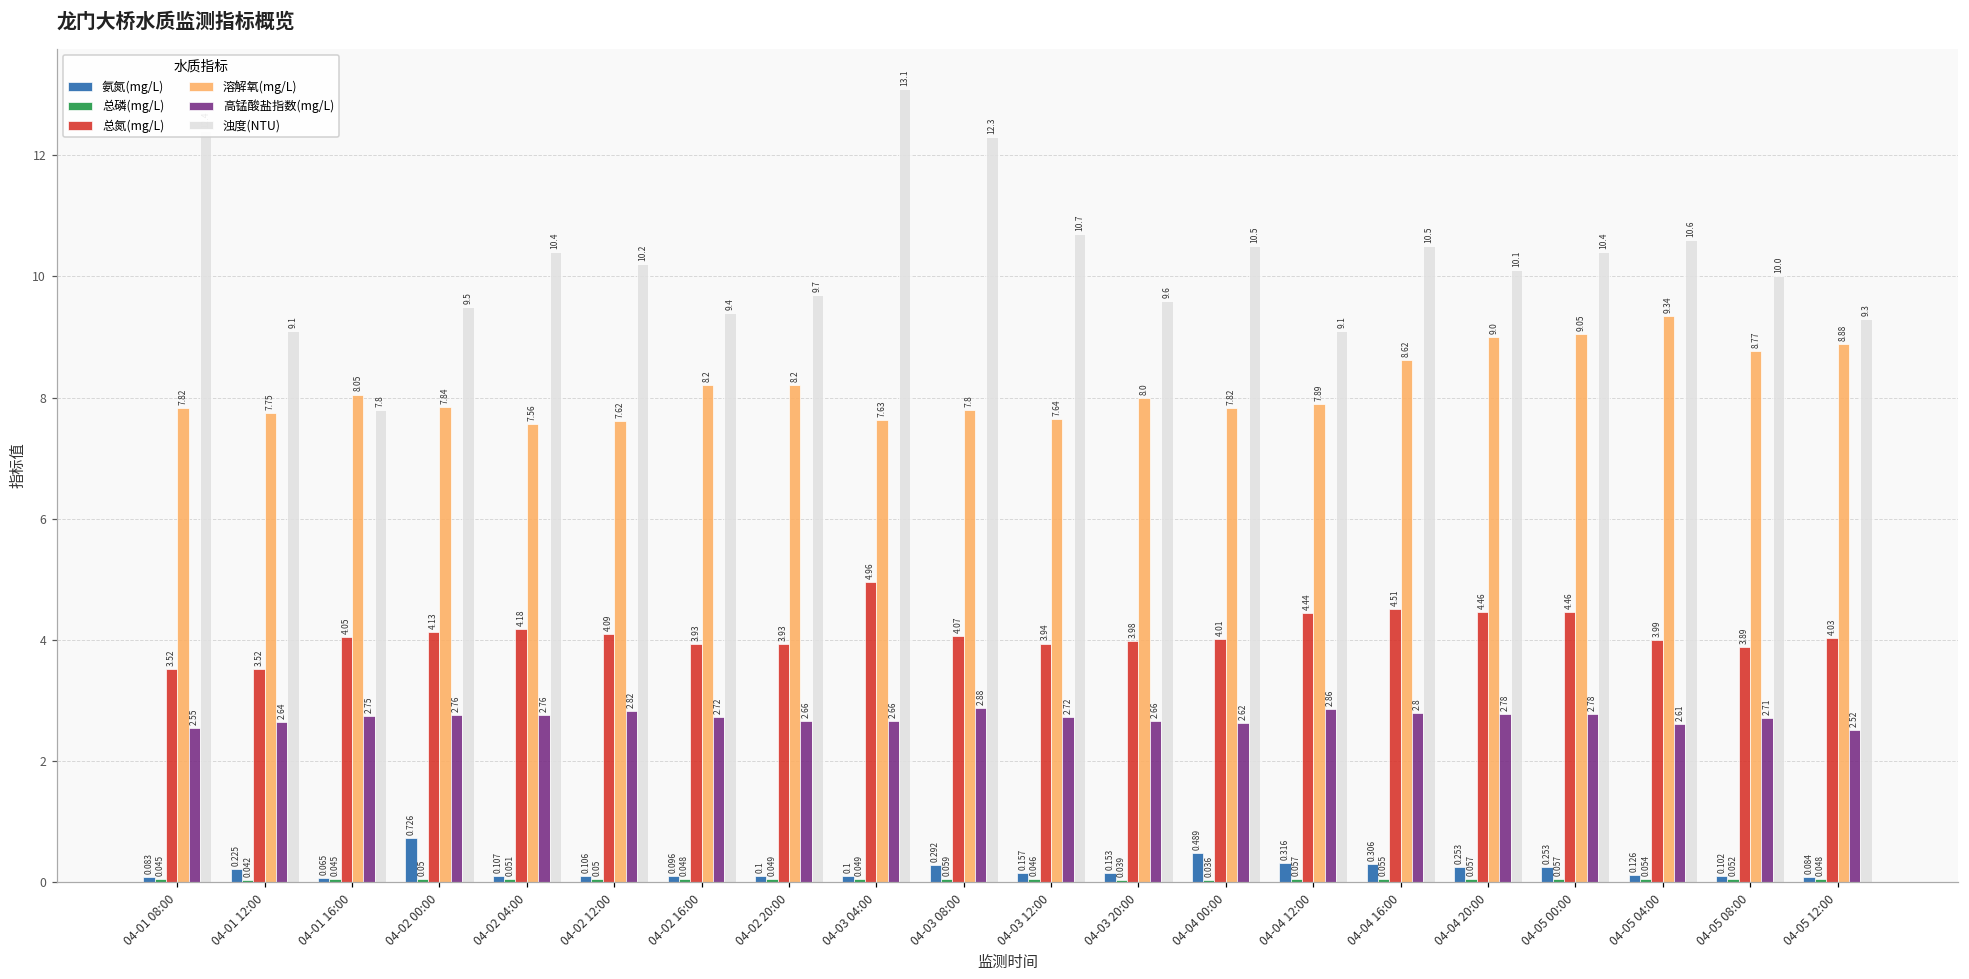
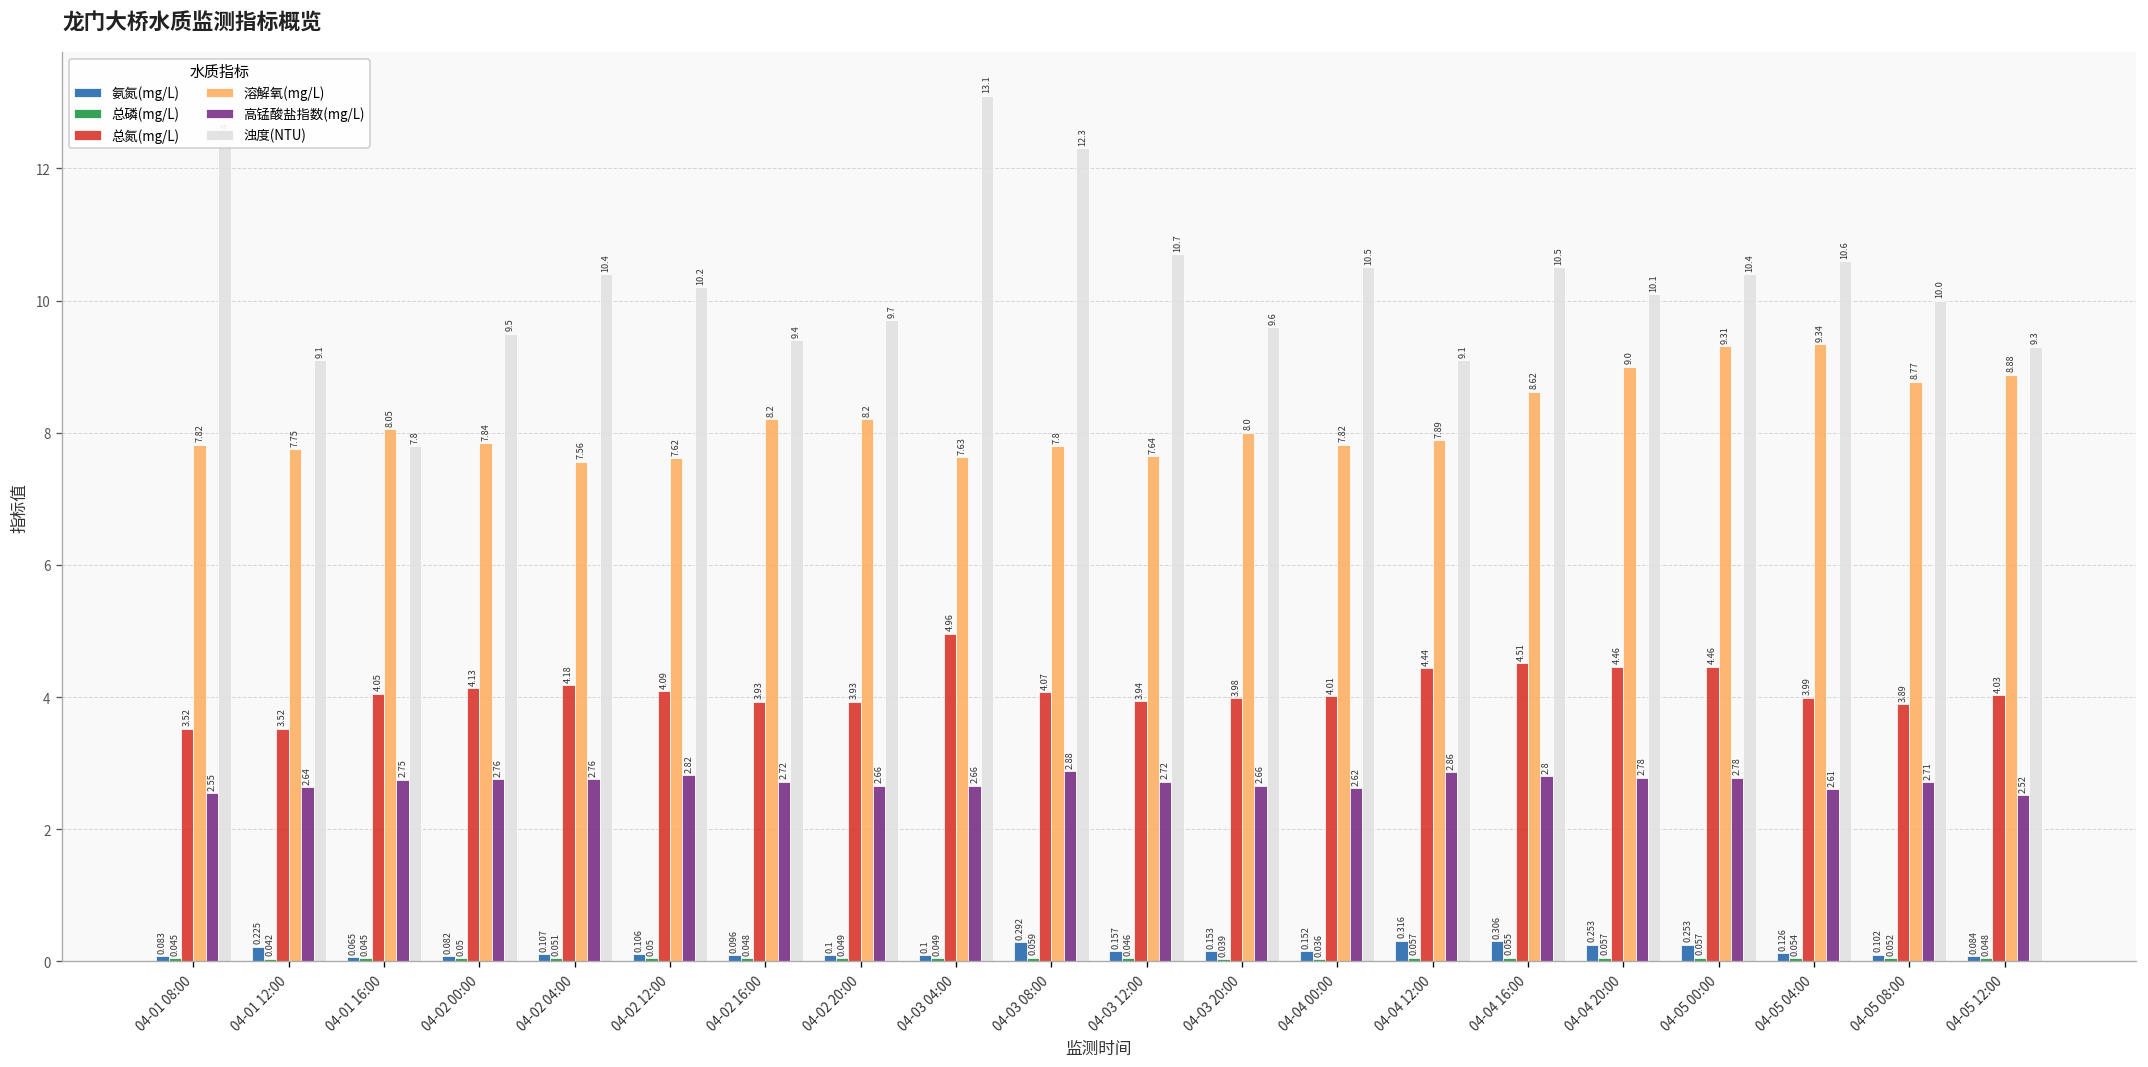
  {
    "氨氮(mg/L)": {
      "04-01 08:00": 0.083,
      "04-01 12:00": 0.225,
      "04-01 16:00": 0.065,
-     "04-02 00:00": 0.726,
+     "04-02 00:00": 0.082,
      "04-02 04:00": 0.107,
      "04-02 12:00": 0.106,
      "04-02 16:00": 0.096,
      "04-02 20:00": 0.1,
      "04-03 04:00": 0.1,
      "04-03 08:00": 0.292,
      "04-03 12:00": 0.157,
      "04-03 20:00": 0.153,
-     "04-04 00:00": 0.489,
+     "04-04 00:00": 0.152,
      "04-04 12:00": 0.316,
      "04-04 16:00": 0.306,
      "04-04 20:00": 0.253,
      "04-05 00:00": 0.253,
      "04-05 04:00": 0.126,
      "04-05 08:00": 0.102,
      "04-05 12:00": 0.084
    },
    "总磷(mg/L)": {
      "04-01 08:00": 0.045,
      "04-01 12:00": 0.042,
      "04-01 16:00": 0.045,
      "04-02 00:00": 0.05,
      "04-02 04:00": 0.051,
      "04-02 12:00": 0.05,
      "04-02 16:00": 0.048,
      "04-02 20:00": 0.049,
      "04-03 04:00": 0.049,
      "04-03 08:00": 0.059,
      "04-03 12:00": 0.046,
      "04-03 20:00": 0.039,
      "04-04 00:00": 0.036,
      "04-04 12:00": 0.057,
      "04-04 16:00": 0.055,
      "04-04 20:00": 0.057,
      "04-05 00:00": 0.057,
      "04-05 04:00": 0.054,
      "04-05 08:00": 0.052,
      "04-05 12:00": 0.048
    },
    "总氮(mg/L)": {
      "04-01 08:00": 3.52,
      "04-01 12:00": 3.52,
      "04-01 16:00": 4.05,
      "04-02 00:00": 4.13,
      "04-02 04:00": 4.18,
      "04-02 12:00": 4.09,
      "04-02 16:00": 3.93,
      "04-02 20:00": 3.93,
      "04-03 04:00": 4.96,
      "04-03 08:00": 4.07,
      "04-03 12:00": 3.94,
      "04-03 20:00": 3.98,
      "04-04 00:00": 4.01,
      "04-04 12:00": 4.44,
      "04-04 16:00": 4.51,
      "04-04 20:00": 4.46,
      "04-05 00:00": 4.46,
      "04-05 04:00": 3.99,
      "04-05 08:00": 3.89,
      "04-05 12:00": 4.03
    },
    "溶解氧(mg/L)": {
      "04-01 08:00": 7.82,
      "04-01 12:00": 7.75,
      "04-01 16:00": 8.05,
      "04-02 00:00": 7.84,
      "04-02 04:00": 7.56,
      "04-02 12:00": 7.62,
      "04-02 16:00": 8.2,
      "04-02 20:00": 8.2,
      "04-03 04:00": 7.63,
      "04-03 08:00": 7.8,
      "04-03 12:00": 7.64,
      "04-03 20:00": 8.0,
      "04-04 00:00": 7.82,
      "04-04 12:00": 7.89,
      "04-04 16:00": 8.62,
      "04-04 20:00": 9.0,
-     "04-05 00:00": 9.05,
+     "04-05 00:00": 9.31,
      "04-05 04:00": 9.34,
      "04-05 08:00": 8.77,
      "04-05 12:00": 8.88
    },
    "高锰酸盐指数(mg/L)": {
      "04-01 08:00": 2.55,
      "04-01 12:00": 2.64,
      "04-01 16:00": 2.75,
      "04-02 00:00": 2.76,
      "04-02 04:00": 2.76,
      "04-02 12:00": 2.82,
      "04-02 16:00": 2.72,
      "04-02 20:00": 2.66,
      "04-03 04:00": 2.66,
      "04-03 08:00": 2.88,
      "04-03 12:00": 2.72,
      "04-03 20:00": 2.66,
      "04-04 00:00": 2.62,
      "04-04 12:00": 2.86,
      "04-04 16:00": 2.8,
      "04-04 20:00": 2.78,
      "04-05 00:00": 2.78,
      "04-05 04:00": 2.61,
      "04-05 08:00": 2.71,
      "04-05 12:00": 2.52
    },
    "浊度(NTU)": {
      "04-01 12:00": 9.1,
      "04-01 16:00": 7.8,
      "04-02 00:00": 9.5,
      "04-02 04:00": 10.4,
      "04-02 12:00": 10.2,
      "04-02 16:00": 9.4,
      "04-02 20:00": 9.7,
      "04-03 04:00": 13.1,
      "04-03 08:00": 12.3,
      "04-03 12:00": 10.7,
      "04-03 20:00": 9.6,
      "04-04 00:00": 10.5,
      "04-04 12:00": 9.1,
      "04-04 16:00": 10.5,
      "04-04 20:00": 10.1,
      "04-05 00:00": 10.4,
      "04-05 04:00": 10.6,
      "04-05 08:00": 10.0,
      "04-05 12:00": 9.3
    }
  }
